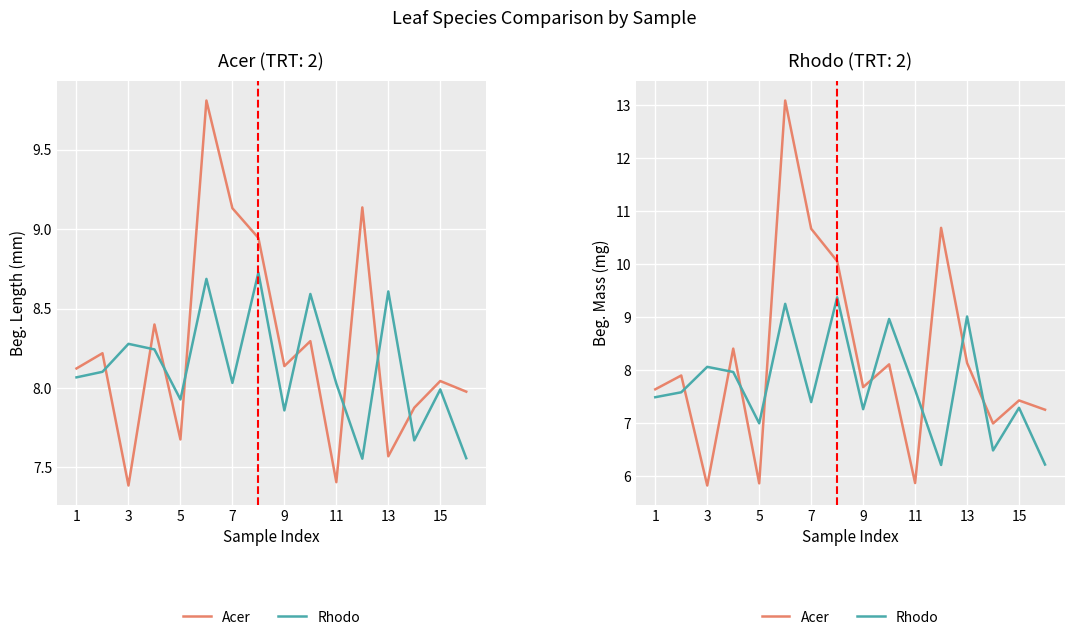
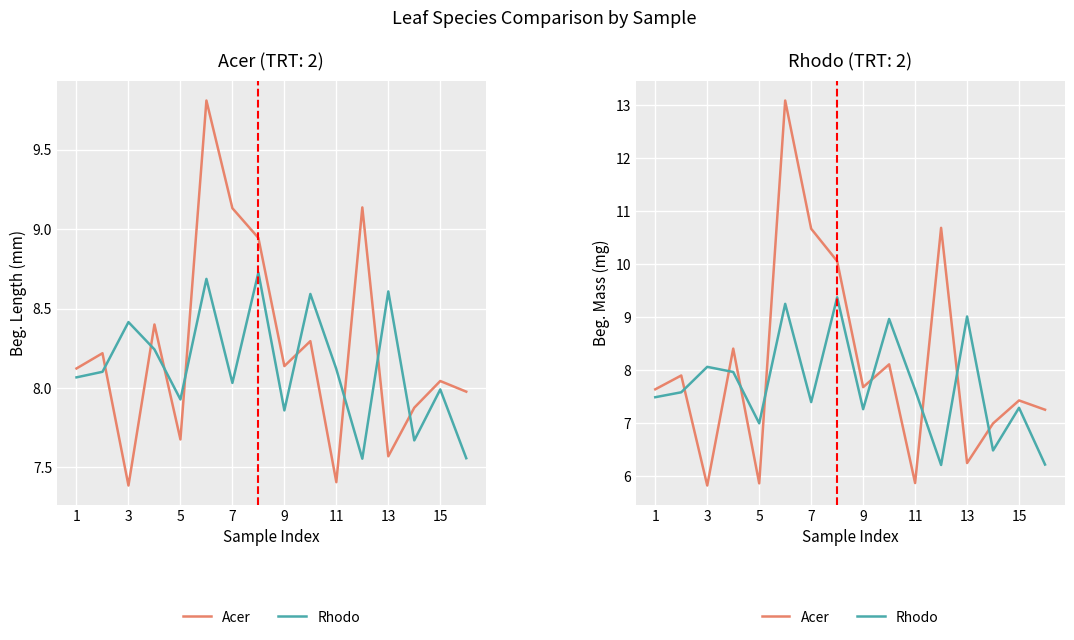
  {
    "Acer (TRT: 2)": {
      "Acer": {
        "1": 8.12,
        "3": 7.39,
        "5": 7.68,
        "7": 9.13,
        "9": 8.14,
        "11": 7.41,
        "13": 7.57,
        "15": 8.04
      },
      "Rhodo": {
        "1": 8.07,
-       "3": 8.28,
+       "3": 8.42,
        "5": 7.93,
        "7": 8.03,
        "9": 7.86,
-       "11": 8.03,
+       "11": 8.12,
        "13": 8.61,
        "15": 7.99
      }
    },
    "Rhodo (TRT: 2)": {
      "Acer": {
        "1": 7.6,
        "3": 5.8,
        "5": 5.9,
        "7": 10.7,
        "9": 7.7,
        "11": 5.9,
-       "13": 8.1,
+       "13": 6.3,
        "15": 7.4
      },
      "Rhodo": {
        "1": 7.5,
        "3": 8.1,
        "5": 7.0,
        "7": 7.4,
        "9": 7.3,
        "11": 7.6,
        "13": 9.0,
        "15": 7.3
      }
    }
  }
